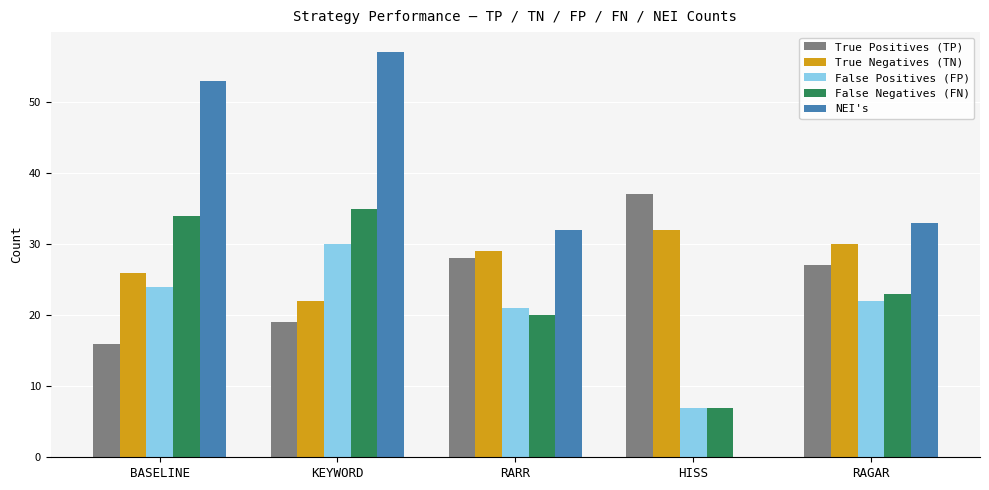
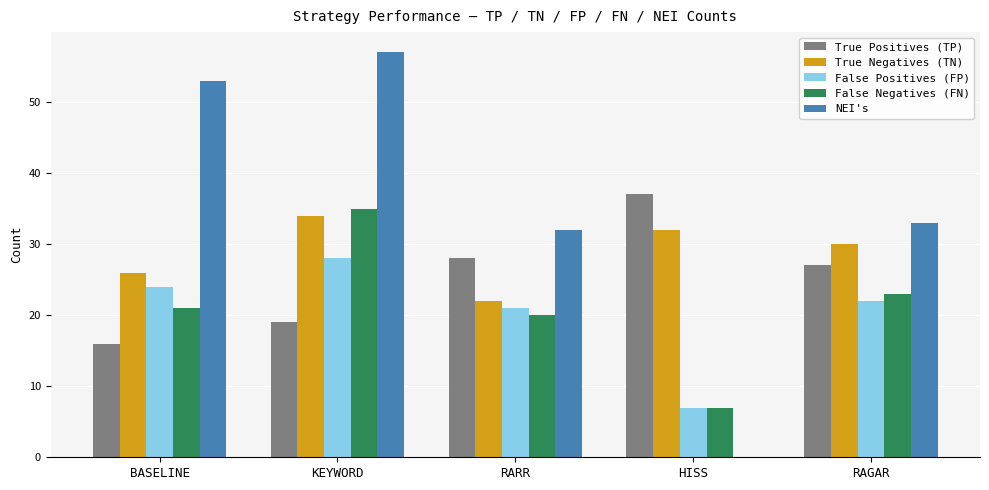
  {
    "True Positives (TP)": {
      "BASELINE": 16,
      "KEYWORD": 19,
      "RARR": 28,
      "HISS": 37,
      "RAGAR": 27
    },
    "True Negatives (TN)": {
      "BASELINE": 26,
-     "KEYWORD": 22,
-     "RARR": 29,
+     "KEYWORD": 34,
+     "RARR": 22,
      "HISS": 32,
      "RAGAR": 30
    },
    "False Positives (FP)": {
      "BASELINE": 24,
-     "KEYWORD": 30,
+     "KEYWORD": 28,
      "RARR": 21,
      "HISS": 7,
      "RAGAR": 22
    },
    "False Negatives (FN)": {
-     "BASELINE": 34,
+     "BASELINE": 21,
      "KEYWORD": 35,
      "RARR": 20,
      "HISS": 7,
      "RAGAR": 23
    },
    "NEI's": {
      "BASELINE": 53,
      "KEYWORD": 57,
      "RARR": 32,
      "HISS": 0,
      "RAGAR": 33
    }
  }
